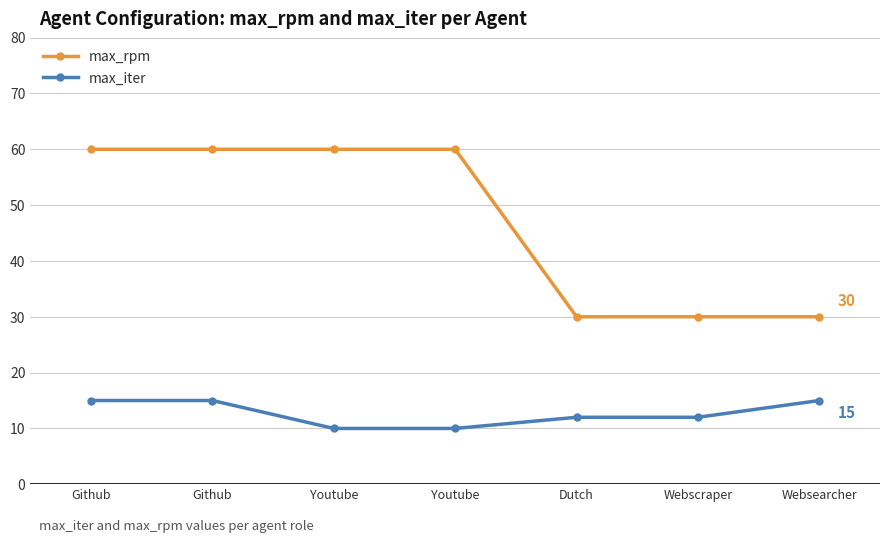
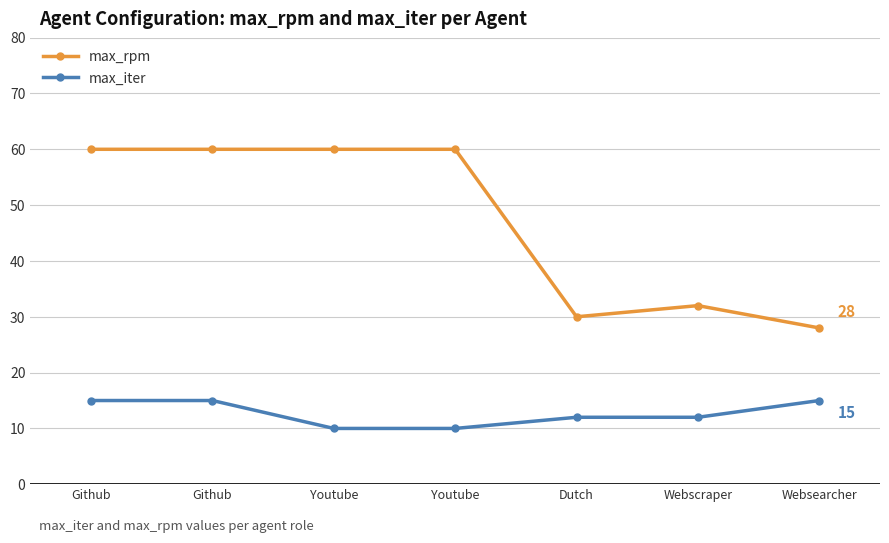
  {
    "max_rpm": {
-     "Webscraper": 30,
-     "Websearcher": 30
+     "Webscraper": 32,
+     "Websearcher": 28
    },
    "max_iter": {
      "Websearcher": 15
    }
  }
